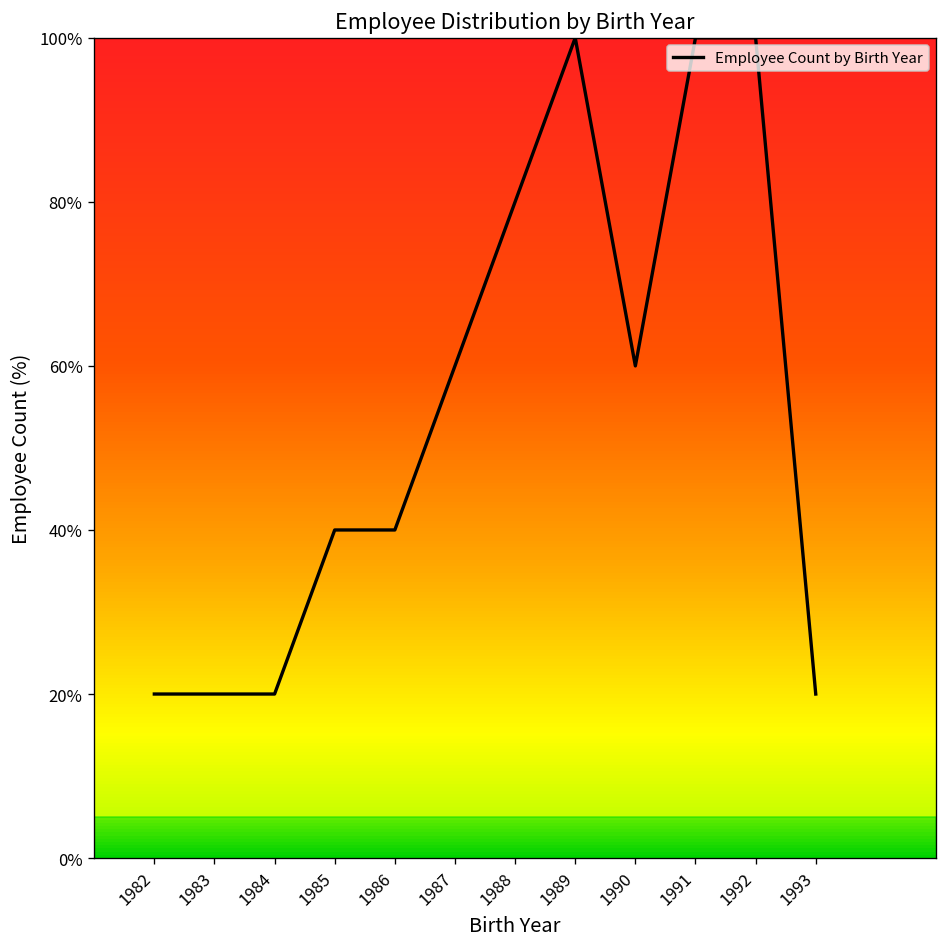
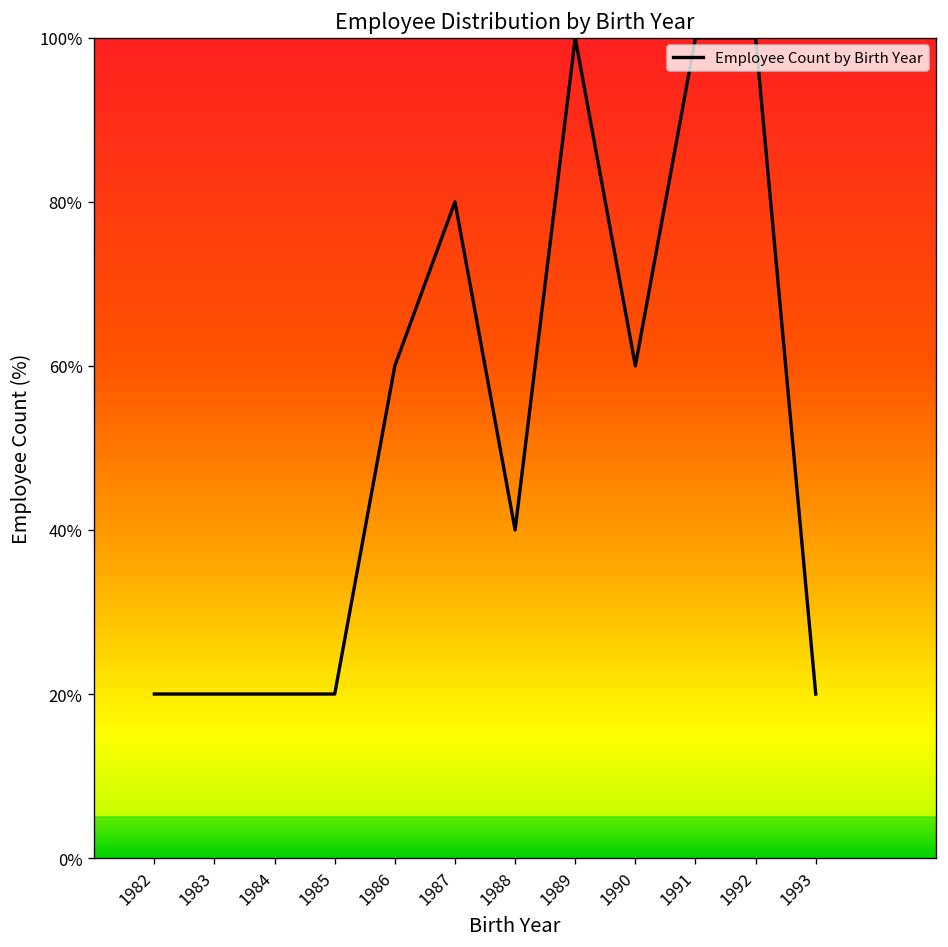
  {
    "1982": "20%",
    "1983": "20%",
    "1984": "20%",
-   "1985": "40%",
-   "1986": "40%",
-   "1987": "60%",
-   "1988": "80%",
+   "1985": "20%",
+   "1986": "60%",
+   "1987": "80%",
+   "1988": "40%",
    "1989": "100%",
    "1990": "60%",
    "1991": "100%",
    "1992": "100%",
    "1993": "20%"
  }
